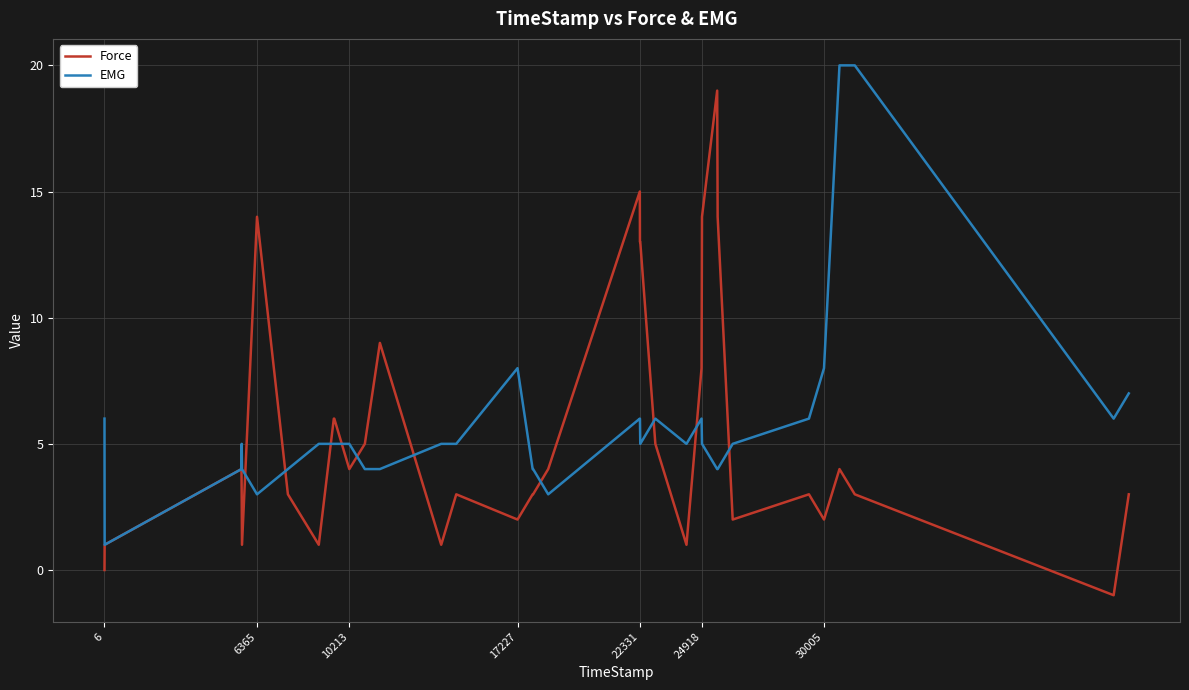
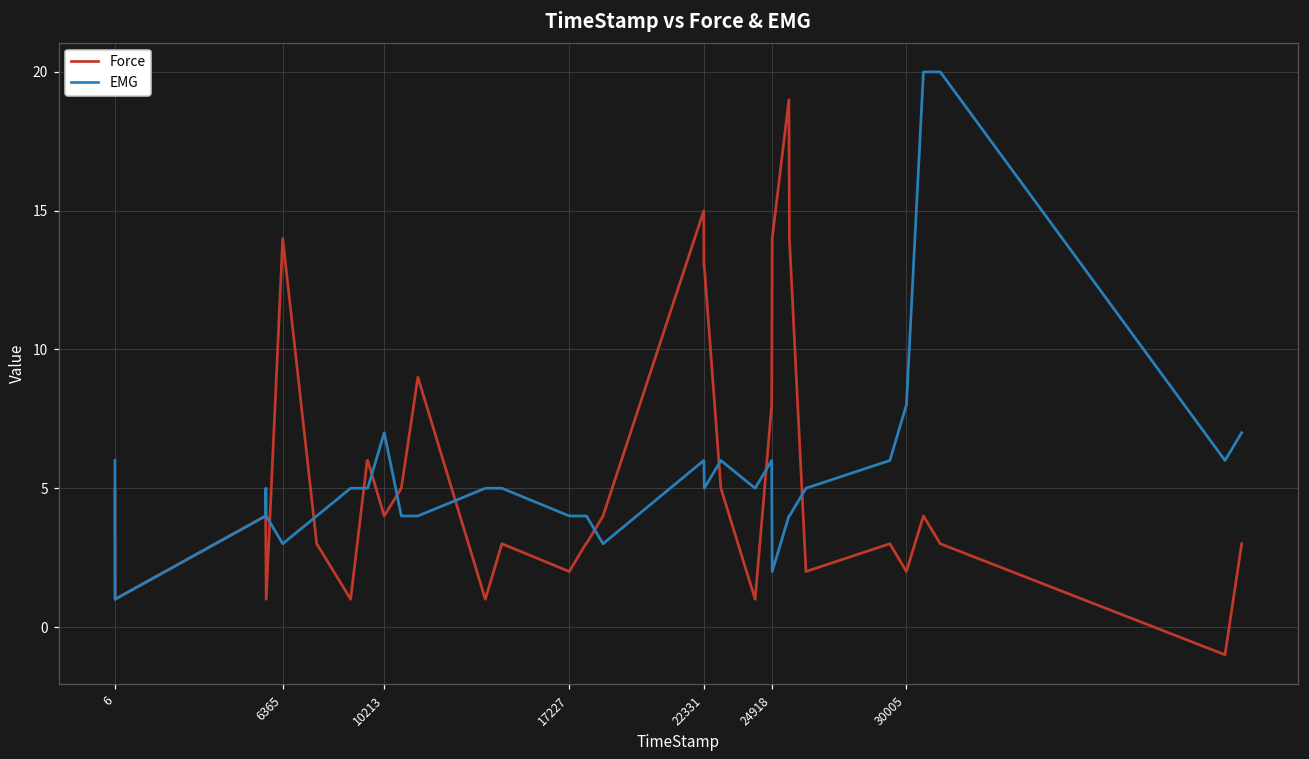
  {
    "Force": {
-     "6": 0,
+     "6": 5,
      "6365": 14,
      "10213": 4,
      "17227": 2,
      "22331": 13,
      "24918": 14,
      "30005": 2
    },
    "EMG": {
      "6": 6,
      "6365": 3,
-     "10213": 5,
-     "17227": 8,
+     "10213": 7,
+     "17227": 4,
      "22331": 6,
-     "24918": 5,
+     "24918": 2,
      "30005": 8
    }
  }
